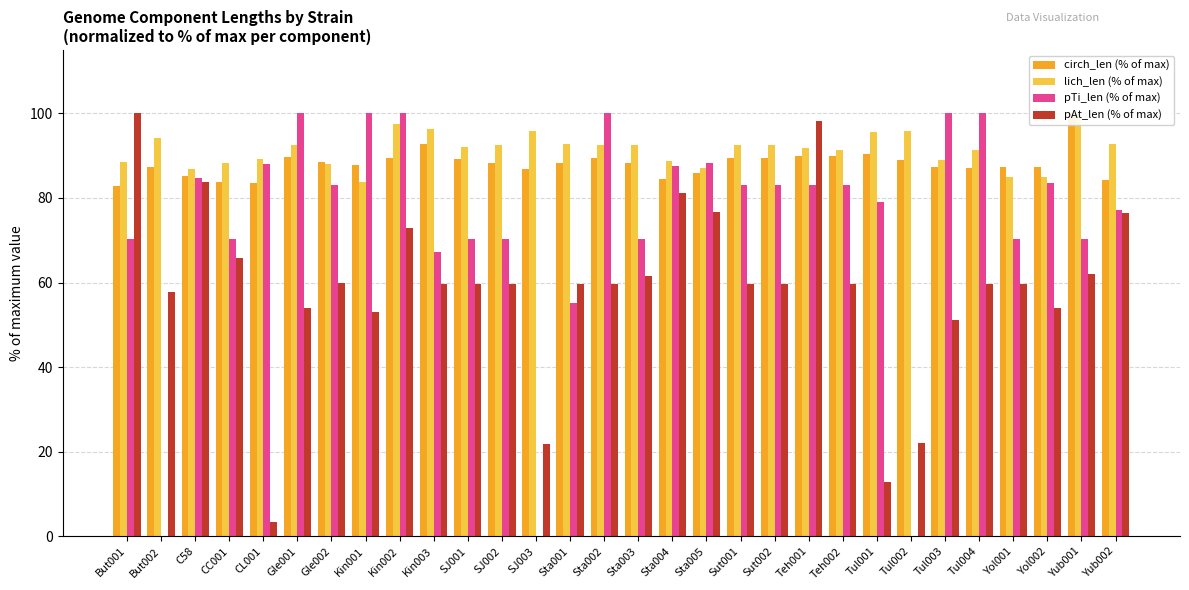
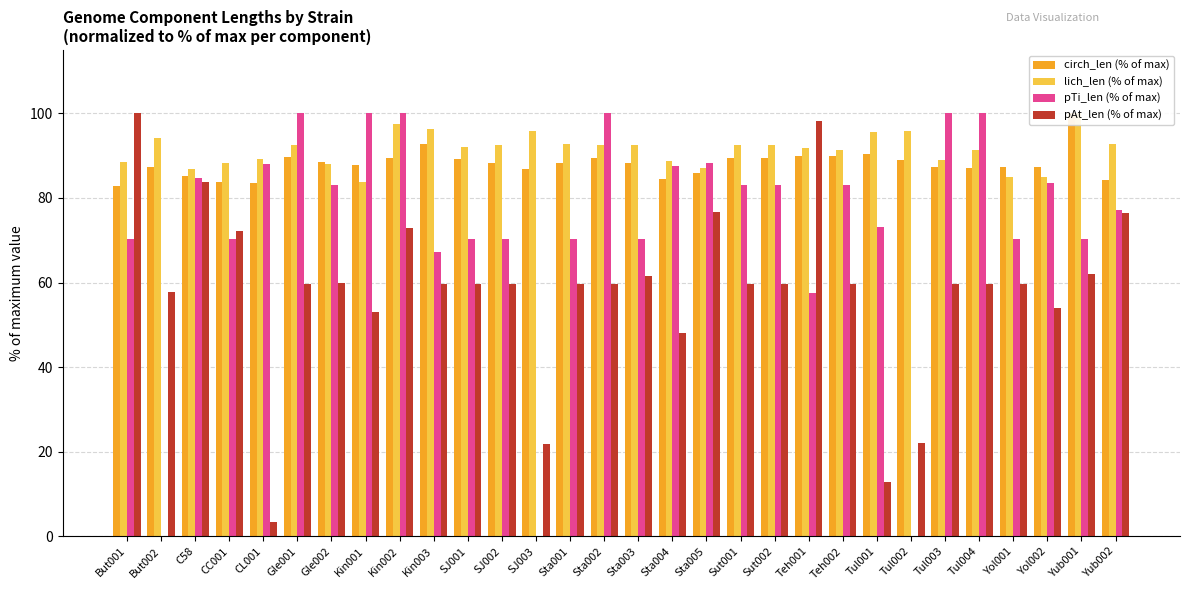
  {
    "pTi_len (% of max)": {
      "But001": 70,
      "But002": 0,
      "C58": 85,
      "CC001": 70,
      "CL001": 88,
      "Gle001": 100,
      "Gle002": 83,
      "Kin001": 100,
      "Kin002": 100,
      "Kin003": 67,
      "SJ001": 70,
      "SJ002": 70,
      "SJ003": 0,
-     "Sta001": 55,
+     "Sta001": 70,
      "Sta002": 100,
      "Sta003": 70,
      "Sta004": 88,
      "Sta005": 88,
      "Sut001": 83,
      "Sut002": 83,
-     "Teh001": 83,
+     "Teh001": 57,
      "Teh002": 83,
-     "Tul001": 79,
+     "Tul001": 73,
      "Tul002": 0,
      "Tul003": 100,
      "Tul004": 100,
      "Yol001": 70,
      "Yol002": 84,
      "Yub001": 70,
      "Yub002": 77
    },
    "pAt_len (% of max)": {
      "But001": 100,
      "But002": 58,
      "C58": 84,
-     "CC001": 66,
+     "CC001": 72,
      "CL001": 3,
-     "Gle001": 54,
+     "Gle001": 60,
      "Gle002": 60,
      "Kin001": 53,
      "Kin002": 73,
      "Kin003": 60,
      "SJ001": 60,
      "SJ002": 60,
      "SJ003": 22,
      "Sta001": 60,
      "Sta002": 60,
      "Sta003": 62,
-     "Sta004": 81,
+     "Sta004": 48,
      "Sta005": 77,
      "Sut001": 60,
      "Sut002": 60,
      "Teh001": 98,
      "Teh002": 60,
      "Tul001": 13,
      "Tul002": 22,
-     "Tul003": 51,
+     "Tul003": 60,
      "Tul004": 60,
      "Yol001": 60,
      "Yol002": 54,
      "Yub001": 62,
      "Yub002": 76
    }
  }
